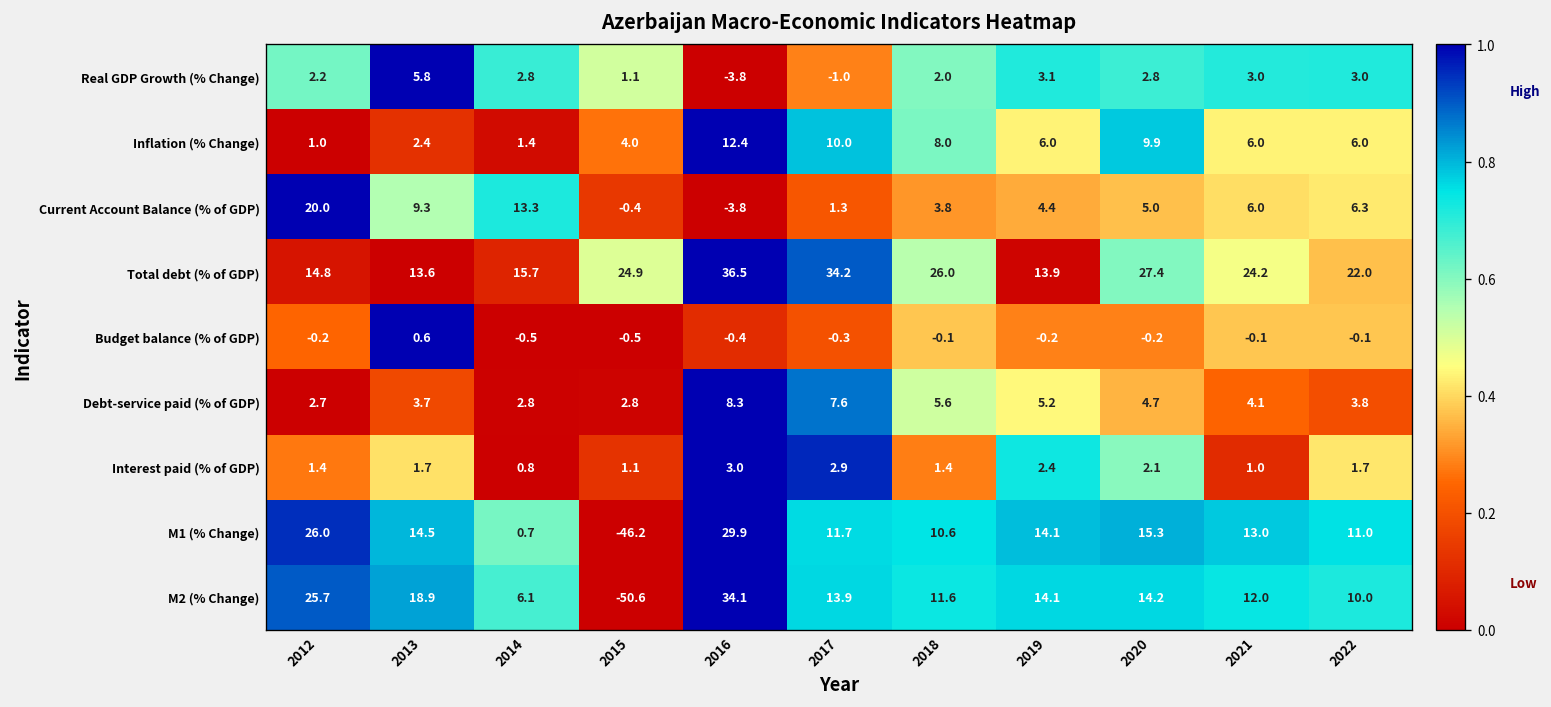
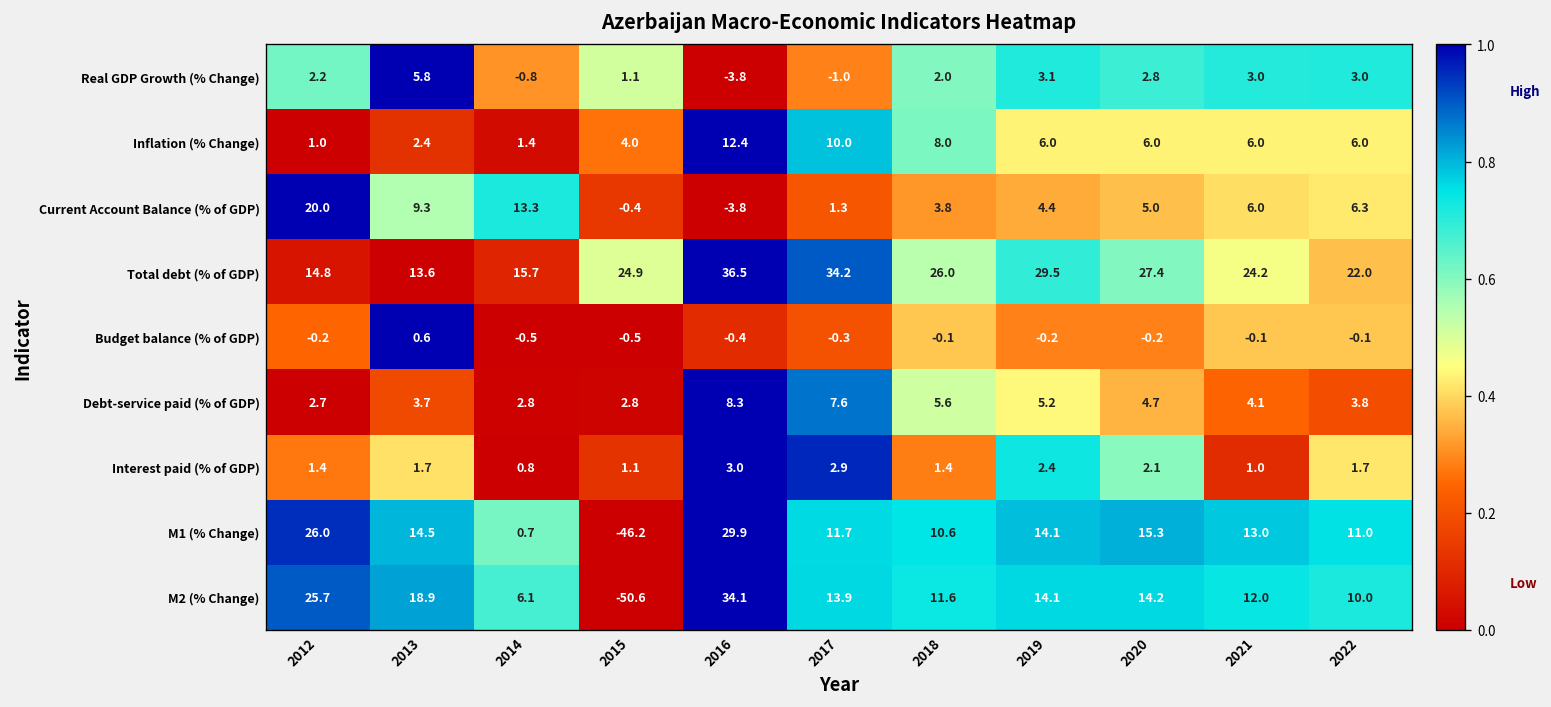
  {
    "Real GDP Growth (% Change)": {
      "2012": 2.2,
      "2013": 5.8,
-     "2014": 2.8,
+     "2014": -0.8,
      "2015": 1.1,
      "2016": -3.8,
      "2017": -1.0,
      "2018": 2.0,
      "2019": 3.1,
      "2020": 2.8,
      "2021": 3.0,
      "2022": 3.0
    },
    "Inflation (% Change)": {
      "2012": 1.0,
      "2013": 2.4,
      "2014": 1.4,
      "2015": 4.0,
      "2016": 12.4,
      "2017": 10.0,
      "2018": 8.0,
      "2019": 6.0,
-     "2020": 9.9,
+     "2020": 6.0,
      "2021": 6.0,
      "2022": 6.0
    },
    "Current Account Balance (% of GDP)": {
      "2012": 20.0,
      "2013": 9.3,
      "2014": 13.3,
      "2015": -0.4,
      "2016": -3.8,
      "2017": 1.3,
      "2018": 3.8,
      "2019": 4.4,
      "2020": 5.0,
      "2021": 6.0,
      "2022": 6.3
    },
    "Total debt (% of GDP)": {
      "2012": 14.8,
      "2013": 13.6,
      "2014": 15.7,
      "2015": 24.9,
      "2016": 36.5,
      "2017": 34.2,
      "2018": 26.0,
-     "2019": 13.9,
+     "2019": 29.5,
      "2020": 27.4,
      "2021": 24.2,
      "2022": 22.0
    },
    "Budget balance (% of GDP)": {
      "2012": -0.2,
      "2013": 0.6,
      "2014": -0.5,
      "2015": -0.5,
      "2016": -0.4,
      "2017": -0.3,
      "2018": -0.1,
      "2019": -0.2,
      "2020": -0.2,
      "2021": -0.1,
      "2022": -0.1
    },
    "Debt-service paid (% of GDP)": {
      "2012": 2.7,
      "2013": 3.7,
      "2014": 2.8,
      "2015": 2.8,
      "2016": 8.3,
      "2017": 7.6,
      "2018": 5.6,
      "2019": 5.2,
      "2020": 4.7,
      "2021": 4.1,
      "2022": 3.8
    },
    "Interest paid (% of GDP)": {
      "2012": 1.4,
      "2013": 1.7,
      "2014": 0.8,
      "2015": 1.1,
      "2016": 3.0,
      "2017": 2.9,
      "2018": 1.4,
      "2019": 2.4,
      "2020": 2.1,
      "2021": 1.0,
      "2022": 1.7
    },
    "M1 (% Change)": {
      "2012": 26.0,
      "2013": 14.5,
      "2014": 0.7,
      "2015": -46.2,
      "2016": 29.9,
      "2017": 11.7,
      "2018": 10.6,
      "2019": 14.1,
      "2020": 15.3,
      "2021": 13.0,
      "2022": 11.0
    },
    "M2 (% Change)": {
      "2012": 25.7,
      "2013": 18.9,
      "2014": 6.1,
      "2015": -50.6,
      "2016": 34.1,
      "2017": 13.9,
      "2018": 11.6,
      "2019": 14.1,
      "2020": 14.2,
      "2021": 12.0,
      "2022": 10.0
    }
  }
